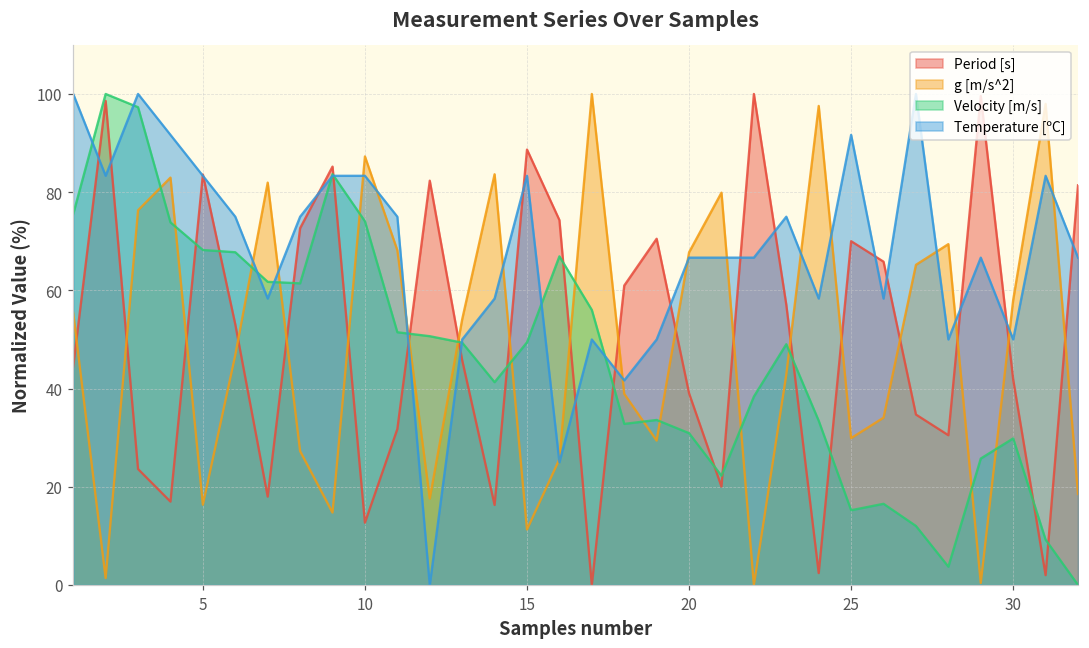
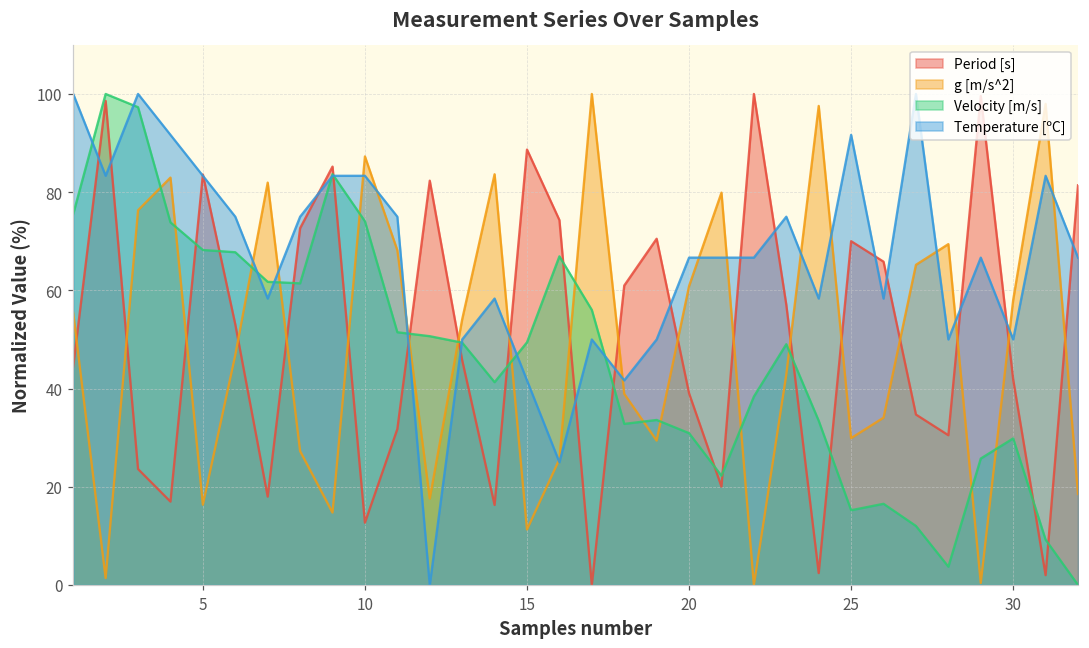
  {
    "Period [s]": {
      "10": 13,
      "15": 89,
      "20": 39,
      "25": 70,
      "30": 42
    },
    "g [m/s^2]": {
      "5": 16,
      "10": 87,
      "15": 11,
-     "20": 68,
+     "20": 61,
      "25": 30,
      "30": 58
    },
    "Velocity [m/s]": {
      "5": 68,
      "10": 74,
      "15": 49,
      "20": 31,
      "25": 15,
      "30": 30
    },
    "Temperature [ºC]": {
      "10": 83,
-     "15": 83,
+     "15": 42,
      "20": 67,
      "25": 92,
      "30": 50
    }
  }
